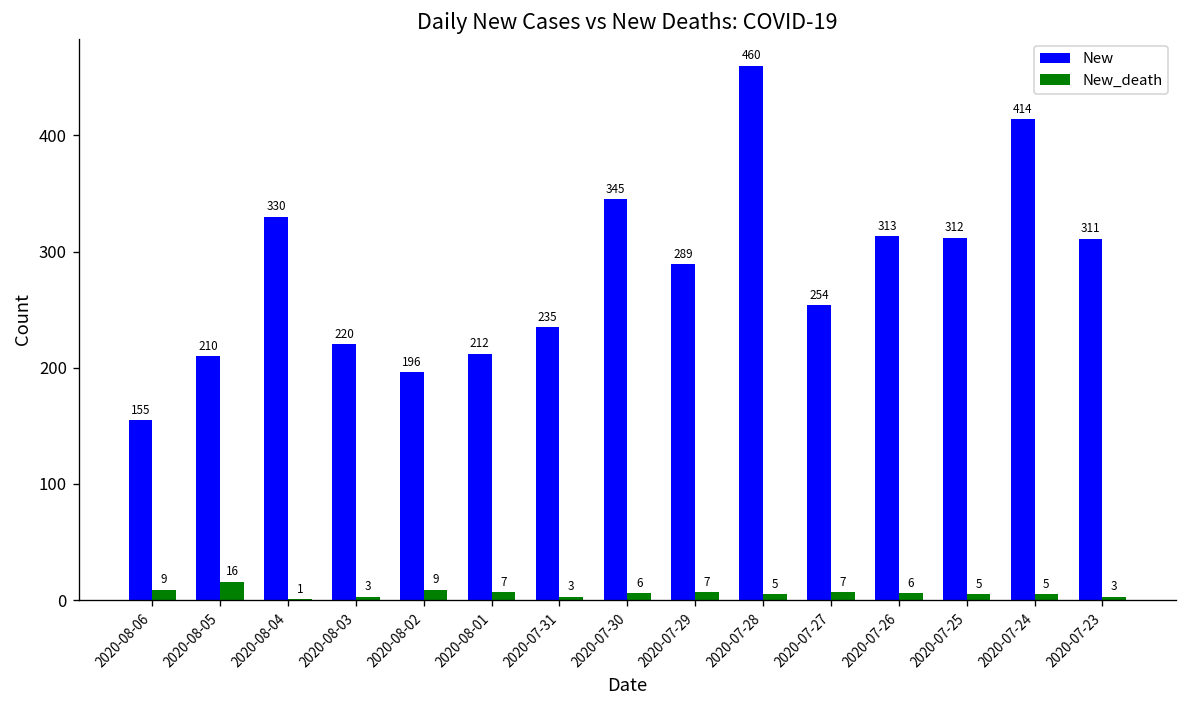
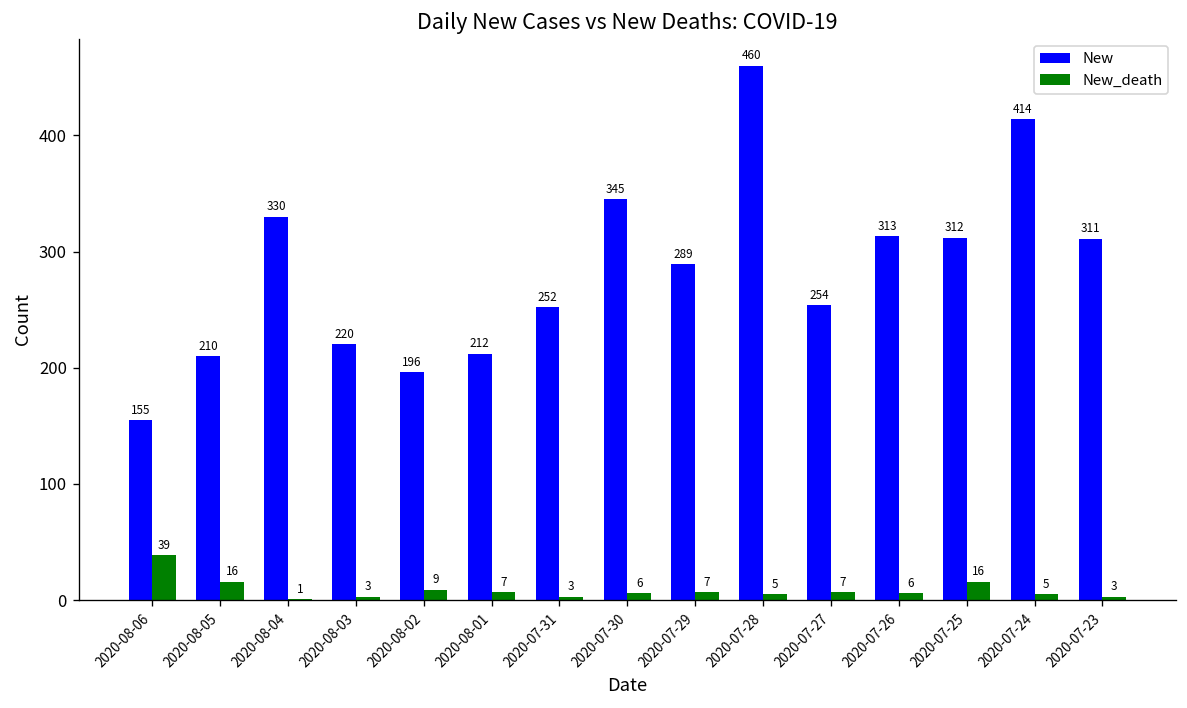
  {
    "New": {
      "2020-08-06": 155,
      "2020-08-05": 210,
      "2020-08-04": 330,
      "2020-08-03": 220,
      "2020-08-02": 196,
      "2020-08-01": 212,
-     "2020-07-31": 235,
+     "2020-07-31": 252,
      "2020-07-30": 345,
      "2020-07-29": 289,
      "2020-07-28": 460,
      "2020-07-27": 254,
      "2020-07-26": 313,
      "2020-07-25": 312,
      "2020-07-24": 414,
      "2020-07-23": 311
    },
    "New_death": {
-     "2020-08-06": 9,
+     "2020-08-06": 39,
      "2020-08-05": 16,
      "2020-08-04": 1,
      "2020-08-03": 3,
      "2020-08-02": 9,
      "2020-08-01": 7,
      "2020-07-31": 3,
      "2020-07-30": 6,
      "2020-07-29": 7,
      "2020-07-28": 5,
      "2020-07-27": 7,
      "2020-07-26": 6,
-     "2020-07-25": 5,
+     "2020-07-25": 16,
      "2020-07-24": 5,
      "2020-07-23": 3
    }
  }
